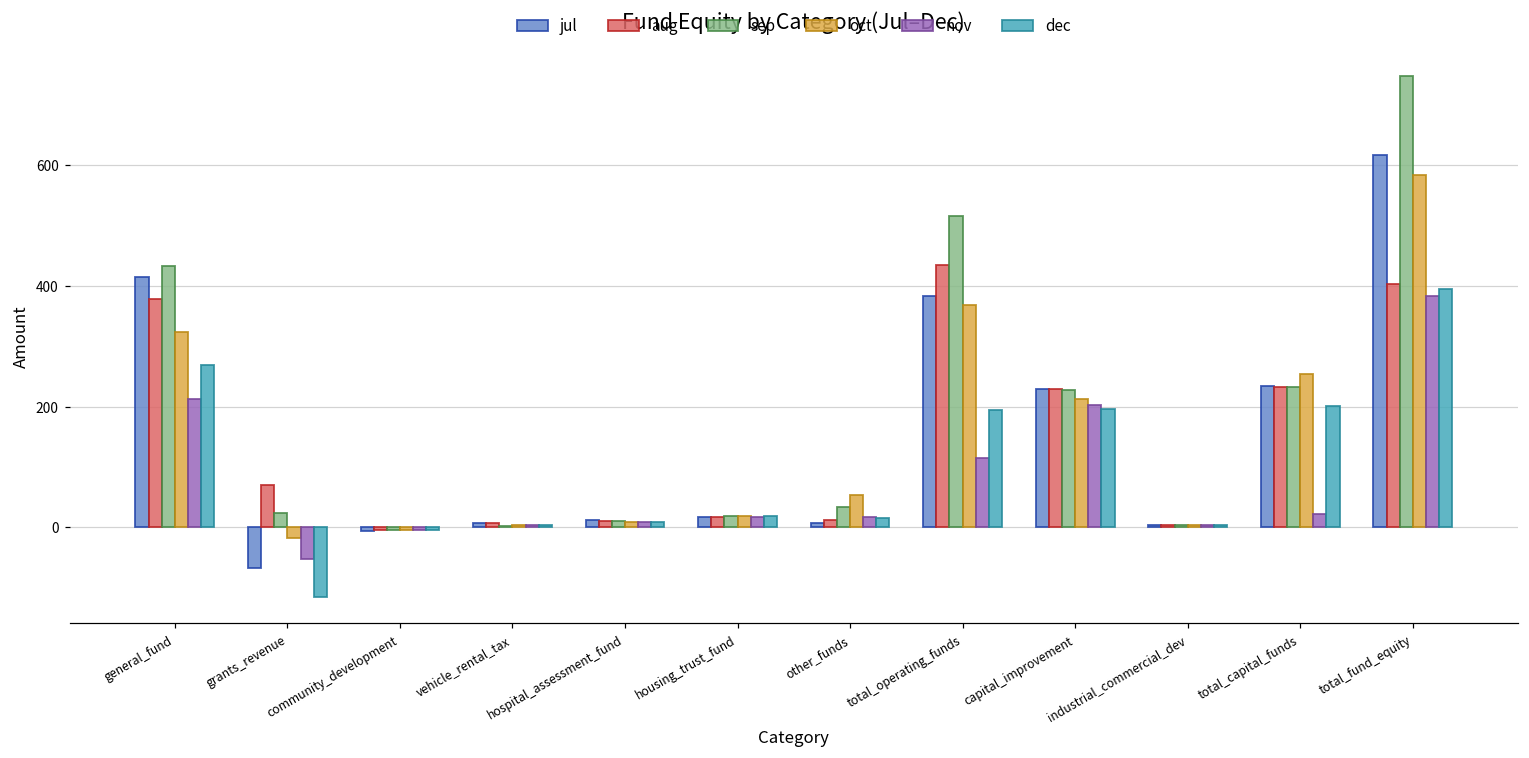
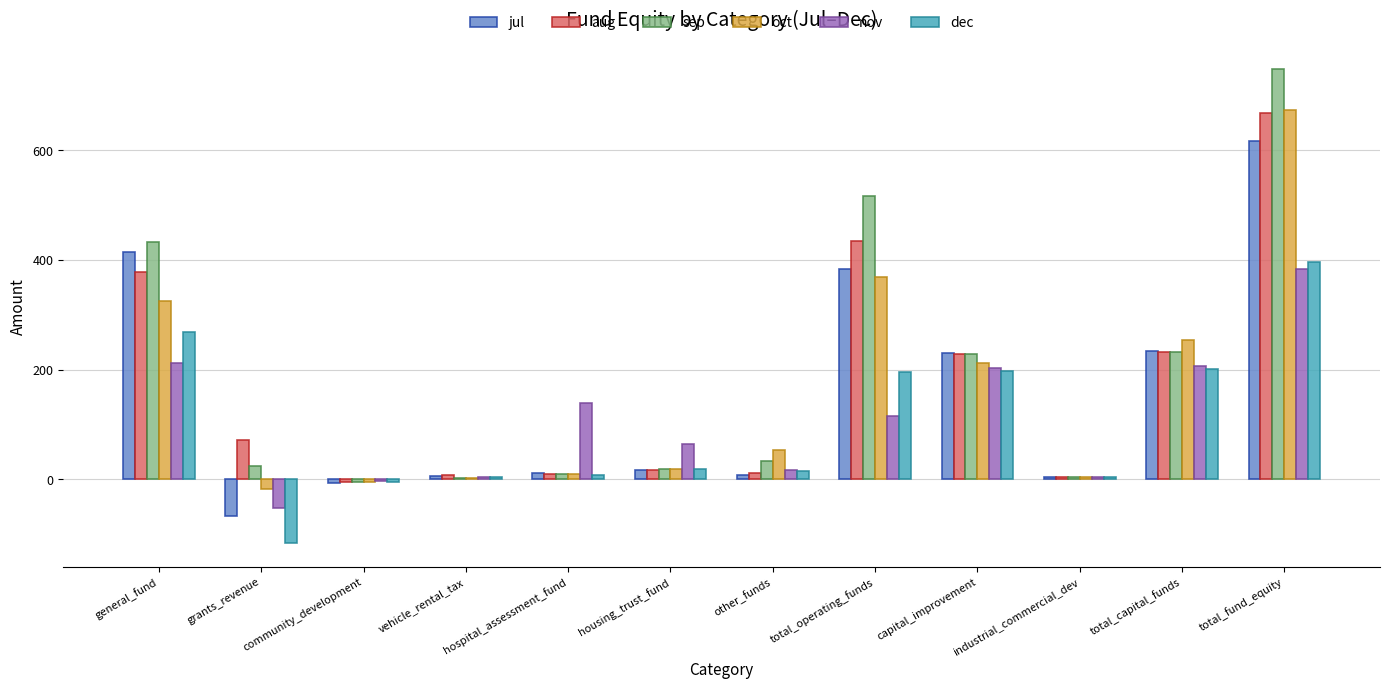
  {
    "aug": {
      "general_fund": 380,
      "grants_revenue": 70,
      "vehicle_rental_tax": 10,
      "hospital_assessment_fund": 10,
      "housing_trust_fund": 20,
      "other_funds": 10,
      "total_operating_funds": 440,
      "capital_improvement": 230,
      "total_capital_funds": 230,
-     "total_fund_equity": 400
+     "total_fund_equity": 670
    },
    "sep": {
      "general_fund": 430,
      "grants_revenue": 20,
      "hospital_assessment_fund": 10,
      "housing_trust_fund": 20,
      "other_funds": 30,
      "total_operating_funds": 520,
      "capital_improvement": 230,
      "total_capital_funds": 230,
      "total_fund_equity": 750
    },
    "oct": {
      "general_fund": 320,
      "grants_revenue": -20,
      "hospital_assessment_fund": 10,
      "housing_trust_fund": 20,
      "other_funds": 50,
      "total_operating_funds": 370,
      "capital_improvement": 210,
      "total_capital_funds": 250,
-     "total_fund_equity": 580
+     "total_fund_equity": 670
    },
    "nov": {
      "general_fund": 210,
      "grants_revenue": -50,
-     "hospital_assessment_fund": 10,
-     "housing_trust_fund": 20,
+     "hospital_assessment_fund": 140,
+     "housing_trust_fund": 60,
      "other_funds": 20,
      "total_operating_funds": 120,
      "capital_improvement": 200,
-     "total_capital_funds": 20,
+     "total_capital_funds": 210,
      "total_fund_equity": 380
    }
  }
